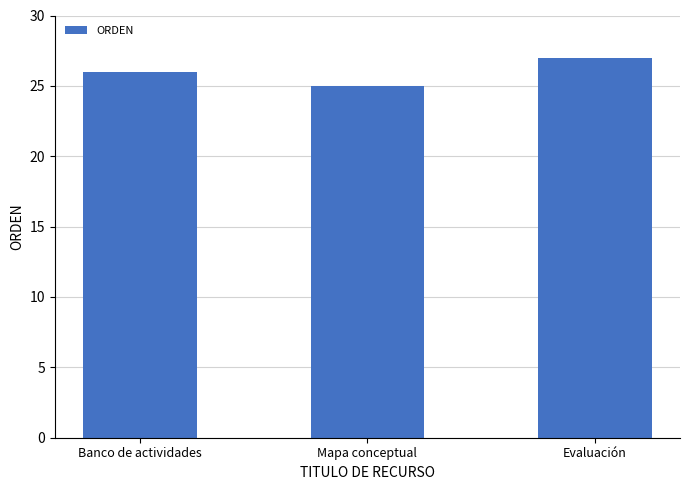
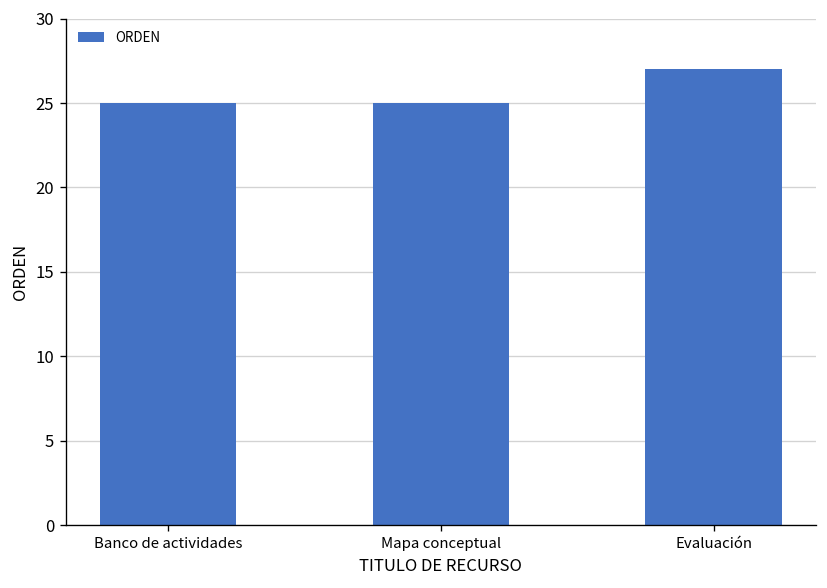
  {
-   "Banco de actividades": 26,
+   "Banco de actividades": 25,
    "Mapa conceptual": 25,
    "Evaluación": 27
  }
